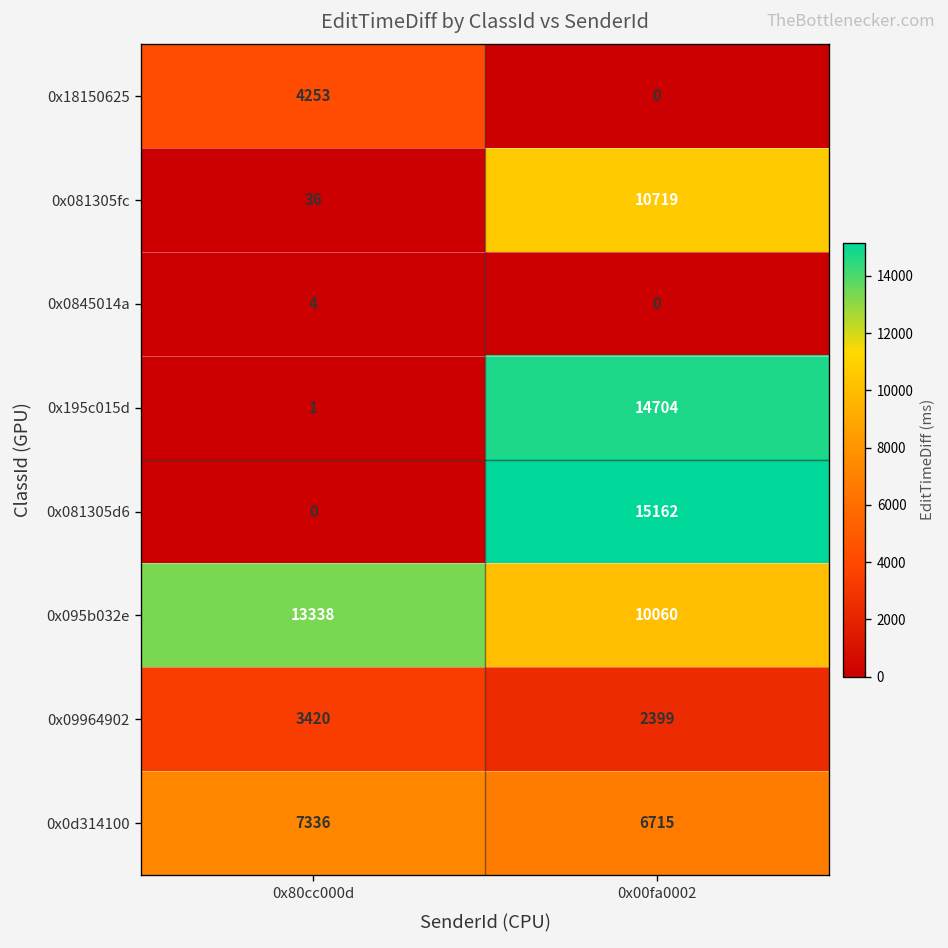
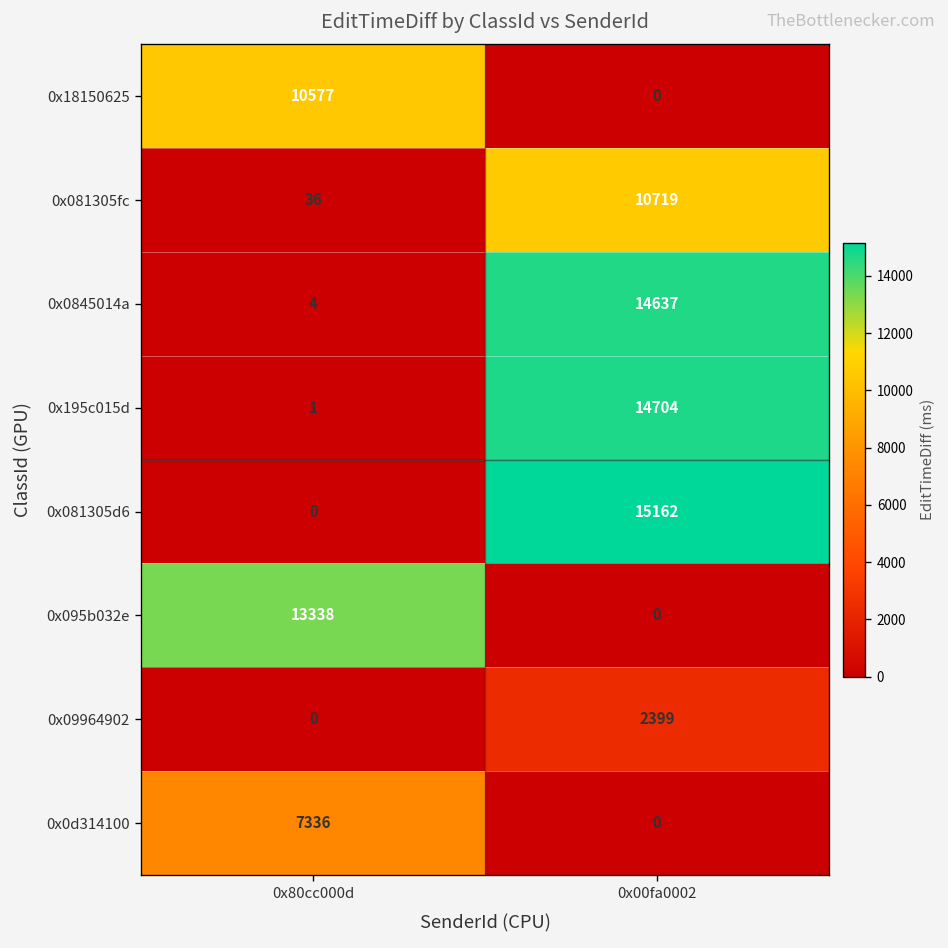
  {
    "0x18150625": {
-     "0x80cc000d": 4253,
+     "0x80cc000d": 10577,
      "0x00fa0002": 0
    },
    "0x081305fc": {
      "0x80cc000d": 36,
      "0x00fa0002": 10719
    },
    "0x0845014a": {
      "0x80cc000d": 4,
-     "0x00fa0002": 0
+     "0x00fa0002": 14637
    },
    "0x195c015d": {
      "0x80cc000d": 1,
      "0x00fa0002": 14704
    },
    "0x081305d6": {
      "0x80cc000d": 0,
      "0x00fa0002": 15162
    },
    "0x095b032e": {
      "0x80cc000d": 13338,
-     "0x00fa0002": 10060
+     "0x00fa0002": 0
    },
    "0x09964902": {
-     "0x80cc000d": 3420,
+     "0x80cc000d": 0,
      "0x00fa0002": 2399
    },
    "0x0d314100": {
      "0x80cc000d": 7336,
-     "0x00fa0002": 6715
+     "0x00fa0002": 0
    }
  }
